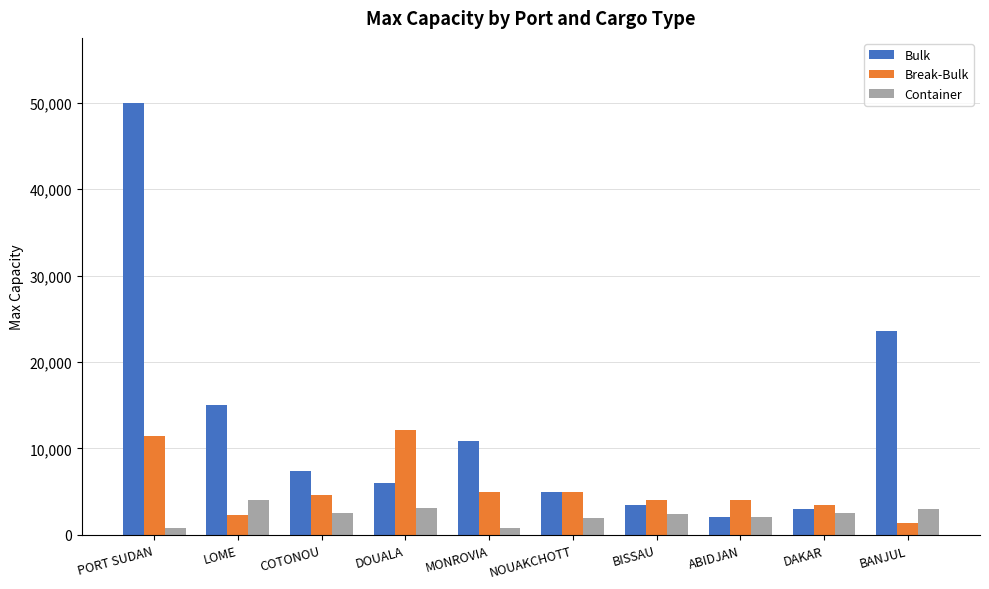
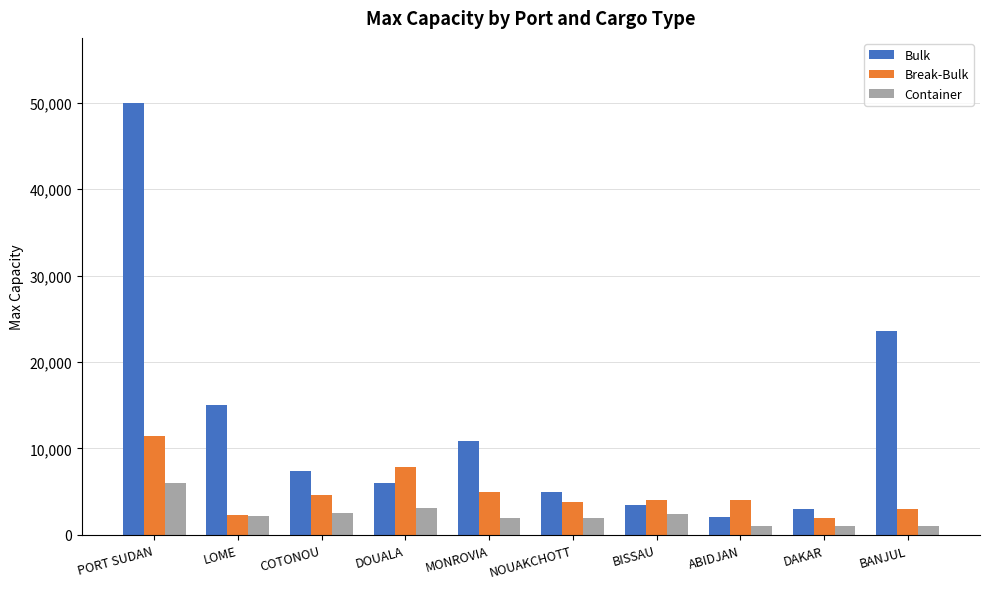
  {
    "Bulk": {
      "PORT SUDAN": "50,000",
      "LOME": "15,000",
      "COTONOU": "7,000",
      "DOUALA": "6,000",
      "MONROVIA": "11,000",
      "NOUAKCHOTT": "5,000",
      "BISSAU": "4,000",
      "ABIDJAN": "2,000",
      "DAKAR": "3,000",
      "BANJUL": "24,000"
    },
    "Break-Bulk": {
      "PORT SUDAN": "11,000",
      "LOME": "2,000",
      "COTONOU": "5,000",
-     "DOUALA": "12,000",
+     "DOUALA": "8,000",
      "MONROVIA": "5,000",
-     "NOUAKCHOTT": "5,000",
+     "NOUAKCHOTT": "4,000",
      "BISSAU": "4,000",
      "ABIDJAN": "4,000",
-     "DAKAR": "4,000",
-     "BANJUL": "1,000"
+     "DAKAR": "2,000",
+     "BANJUL": "3,000"
    },
    "Container": {
-     "PORT SUDAN": "1,000",
-     "LOME": "4,000",
+     "PORT SUDAN": "6,000",
+     "LOME": "2,000",
      "COTONOU": "3,000",
      "DOUALA": "3,000",
-     "MONROVIA": "1,000",
+     "MONROVIA": "2,000",
      "NOUAKCHOTT": "2,000",
      "BISSAU": "2,000",
-     "ABIDJAN": "2,000",
-     "DAKAR": "3,000",
-     "BANJUL": "3,000"
+     "ABIDJAN": "1,000",
+     "DAKAR": "1,000",
+     "BANJUL": "1,000"
    }
  }
